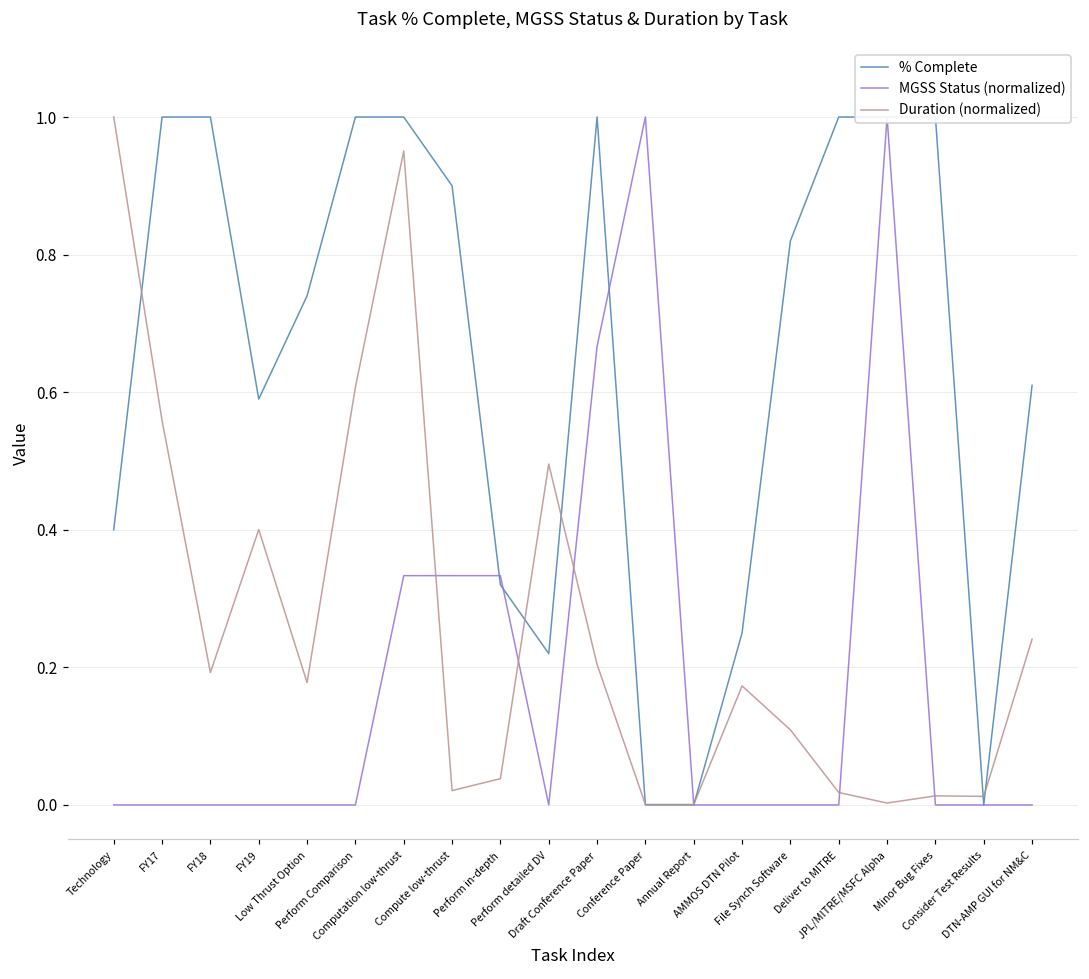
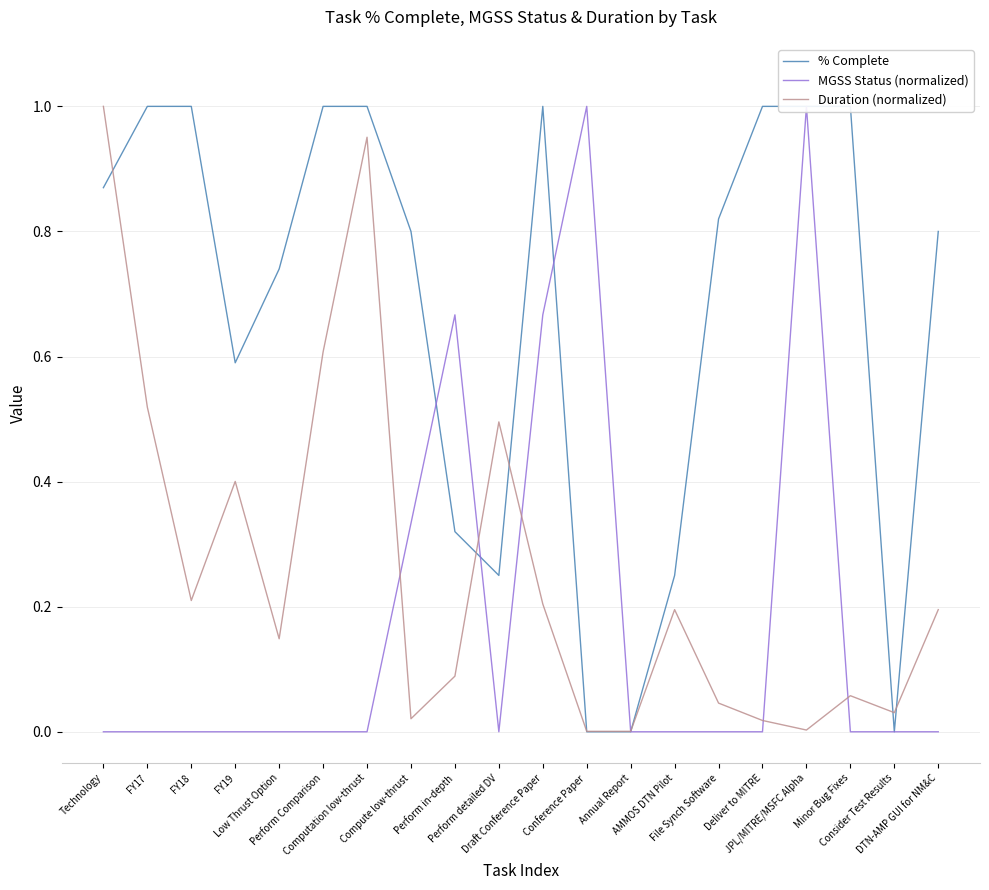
  {
    "% Complete": {
-     "Technology": 0.40,
+     "Technology": 0.87,
      "FY17": 1.00,
      "FY18": 1.00,
      "FY19": 0.59,
      "Low Thrust Option": 0.74,
      "Perform Comparison": 1.00,
      "Computation low-thrust": 1.00,
-     "Compute low-thrust": 0.9,
+     "Compute low-thrust": 0.8,
      "Perform in-depth": 0.32,
-     "Perform detailed DV": 0.22,
+     "Perform detailed DV": 0.25,
      "Draft Conference Paper": 1.00,
      "AMMOS DTN Pilot": 0.25,
      "File Synch Software": 0.82,
      "Deliver to MITRE": 1.00,
-     "DTN-AMP GUI for NM&C": 0.61
+     "DTN-AMP GUI for NM&C": 0.80
    },
    "MGSS Status (normalized)": {
      "Technology": 0.00,
      "FY17": 0.00,
      "FY18": 0.00,
      "FY19": 0.00,
      "Low Thrust Option": 0.00,
      "Perform Comparison": 0.00,
-     "Computation low-thrust": 0.33,
+     "Computation low-thrust": 0.00,
      "Compute low-thrust": 0.33,
-     "Perform in-depth": 0.33,
+     "Perform in-depth": 0.67,
      "Perform detailed DV": 0.00,
      "Draft Conference Paper": 0.67,
      "Conference Paper": 1.00,
      "AMMOS DTN Pilot": 0.00,
      "File Synch Software": 0.00,
      "Deliver to MITRE": 0.00,
      "Minor Bug Fixes": 0.00,
      "DTN-AMP GUI for NM&C": 0.00
    },
    "Duration (normalized)": {
      "Technology": 1.00,
-     "FY17": 0.56,
-     "FY18": 0.19,
+     "FY17": 0.52,
+     "FY18": 0.21,
      "FY19": 0.40,
-     "Low Thrust Option": 0.18,
+     "Low Thrust Option": 0.15,
      "Perform Comparison": 0.61,
      "Computation low-thrust": 0.95,
      "Compute low-thrust": 0.02,
-     "Perform in-depth": 0.04,
+     "Perform in-depth": 0.09,
      "Perform detailed DV": 0.50,
      "Draft Conference Paper": 0.20,
-     "AMMOS DTN Pilot": 0.17,
-     "File Synch Software": 0.11,
+     "AMMOS DTN Pilot": 0.20,
+     "File Synch Software": 0.05,
      "Deliver to MITRE": 0.02,
      "JPL/MITRE/MSFC Alpha": 0.00,
-     "Minor Bug Fixes": 0.01,
-     "Consider Test Results": 0.01,
-     "DTN-AMP GUI for NM&C": 0.24
+     "Minor Bug Fixes": 0.06,
+     "Consider Test Results": 0.03,
+     "DTN-AMP GUI for NM&C": 0.20
    }
  }
